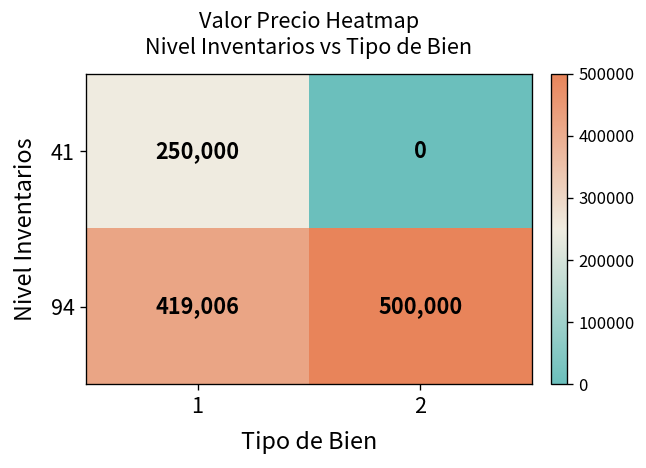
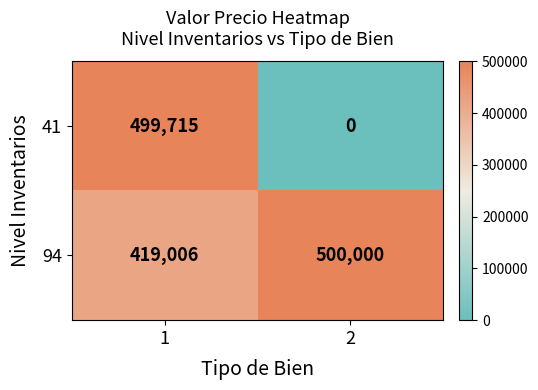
  {
    "41": {
-     "1": "250,000",
+     "1": "499,715",
      "2": "0"
    },
    "94": {
      "1": "419,006",
      "2": "500,000"
    }
  }
